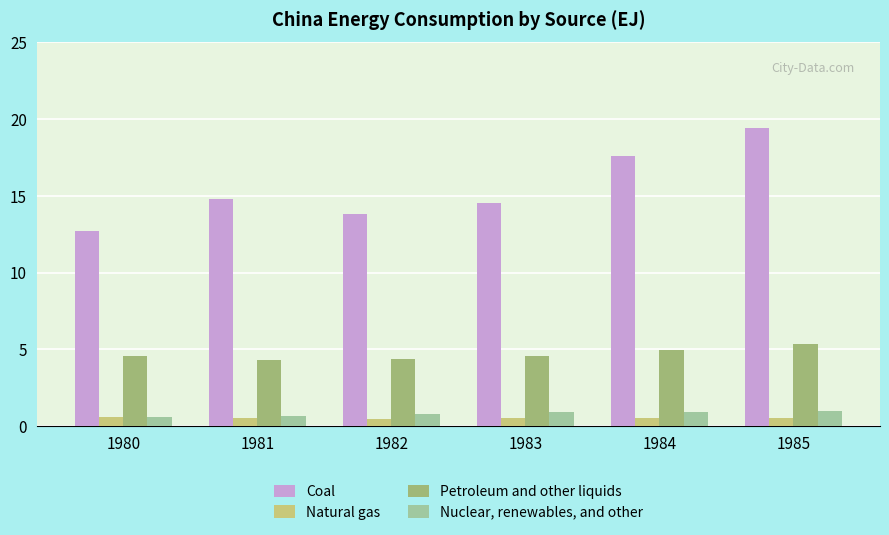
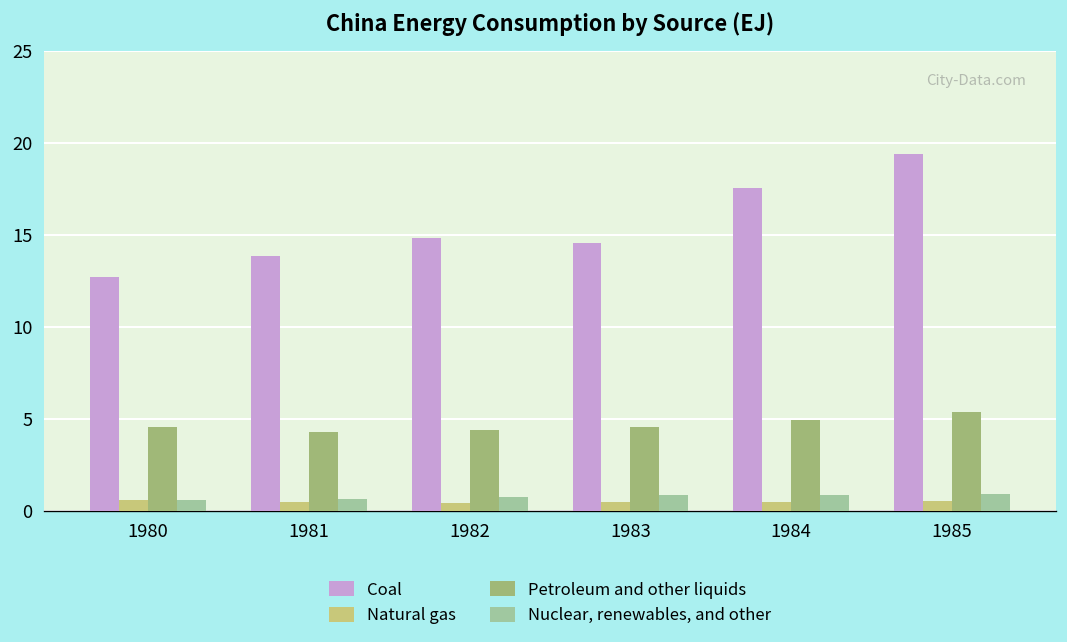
  {
    "Coal": {
      "1980": 12.7,
-     "1981": 14.8,
-     "1982": 13.8,
+     "1981": 13.8,
+     "1982": 14.8,
      "1983": 14.6,
      "1984": 17.6,
      "1985": 19.4
    }
  }
